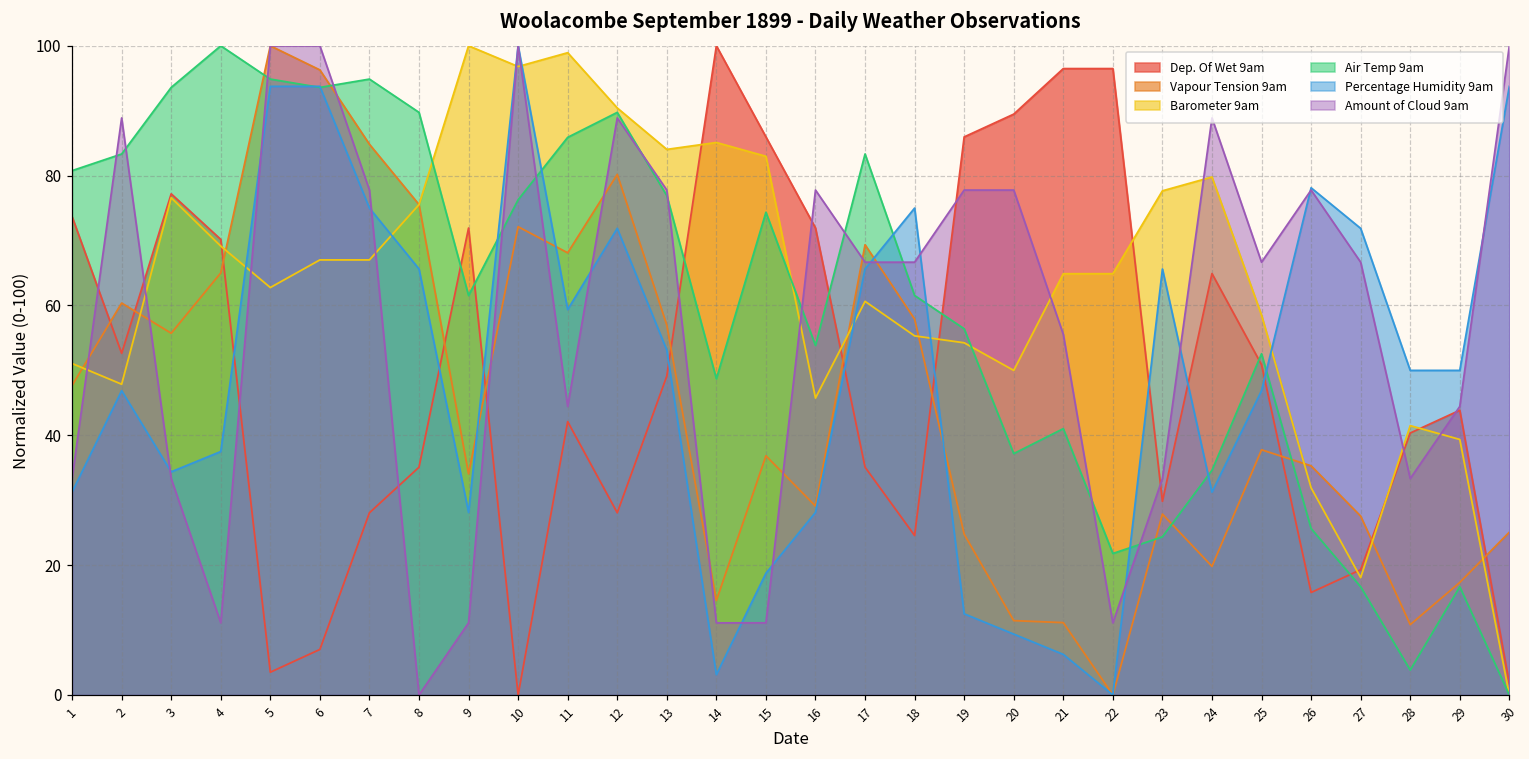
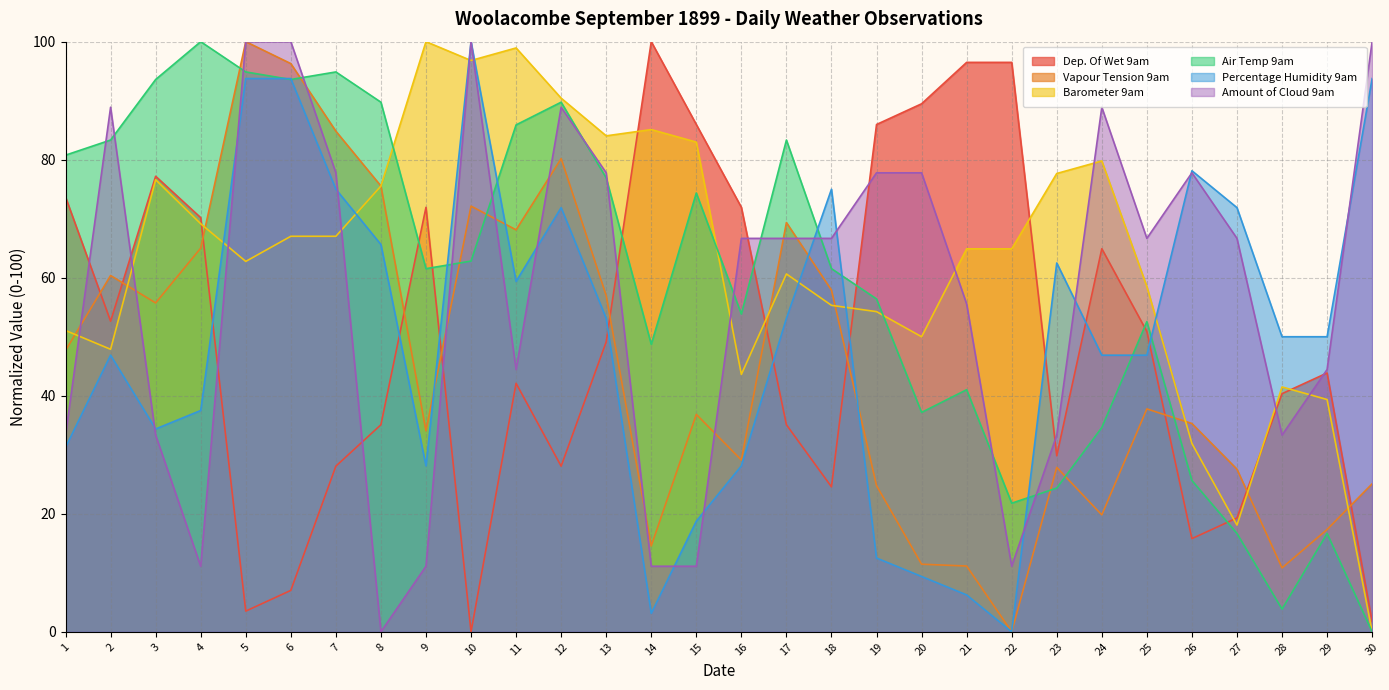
  {
    "Barometer 9am": {
      "1": 51,
      "2": 48,
      "3": 77,
      "4": 69,
      "5": 63,
      "6": 67,
      "7": 67,
      "9": 100,
      "10": 97,
      "11": 99,
      "12": 90,
      "13": 84,
      "14": 85,
      "15": 83,
-     "16": 46,
+     "16": 44,
      "17": 61,
      "18": 55,
      "19": 54,
      "20": 50,
      "21": 65,
      "22": 65,
      "23": 78,
      "24": 80,
      "25": 59,
      "26": 32,
      "27": 18,
      "28": 41,
      "29": 39
    },
    "Air Temp 9am": {
      "1": 81,
      "2": 83,
      "3": 94,
      "4": 100,
      "5": 95,
      "7": 95,
      "8": 90,
      "9": 62,
-     "10": 76,
+     "10": 63,
      "11": 86,
      "12": 90,
      "13": 77,
      "14": 49,
      "15": 74,
      "16": 54,
      "17": 83,
      "18": 62,
      "19": 56,
      "20": 37,
      "21": 41,
      "22": 22,
      "23": 24,
      "24": 35,
      "25": 53,
      "26": 26,
      "27": 17,
      "28": 4,
      "29": 17
    },
    "Percentage Humidity 9am": {
      "1": 31,
      "2": 47,
      "3": 34,
      "4": 38,
      "5": 94,
      "7": 75,
      "8": 66,
      "9": 28,
      "11": 59,
      "12": 72,
      "13": 53,
      "14": 3,
      "15": 19,
      "16": 28,
-     "17": 66,
+     "17": 53,
      "18": 75,
      "19": 13,
      "20": 9,
      "21": 6,
-     "23": 66,
-     "24": 31,
+     "23": 63,
+     "24": 47,
      "25": 47,
      "27": 72,
      "28": 50,
      "29": 50,
      "30": 94
    },
    "Amount of Cloud 9am": {
      "1": 33,
      "2": 89,
      "3": 33,
      "4": 11,
      "6": 100,
      "7": 78,
      "8": 0,
      "9": 11,
      "11": 44,
      "12": 89,
      "13": 78,
      "14": 11,
      "15": 11,
-     "16": 78,
+     "16": 67,
      "17": 67,
      "18": 67,
      "19": 78,
      "20": 78,
      "21": 56,
      "22": 11,
      "23": 33,
      "24": 89,
      "25": 67,
      "27": 67,
      "28": 33,
      "29": 44,
      "30": 100
    }
  }
